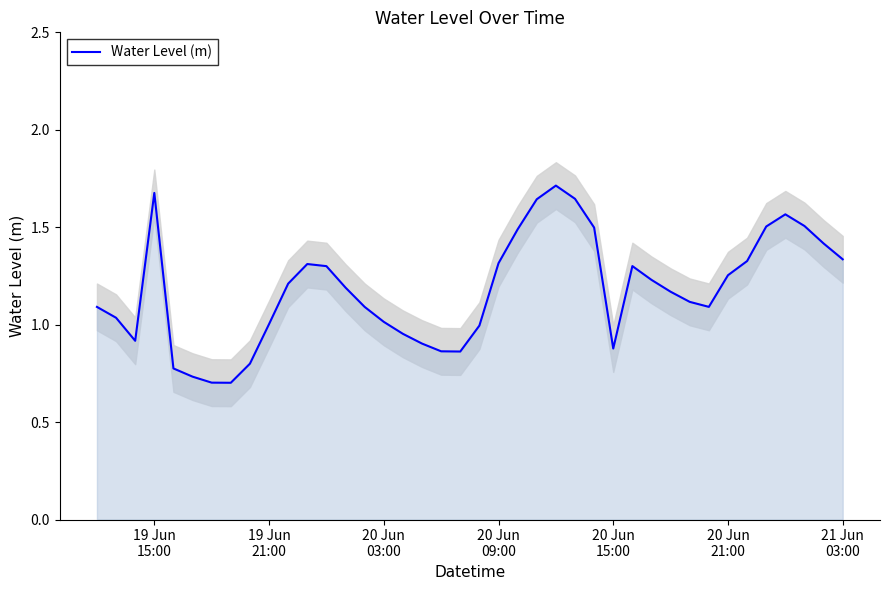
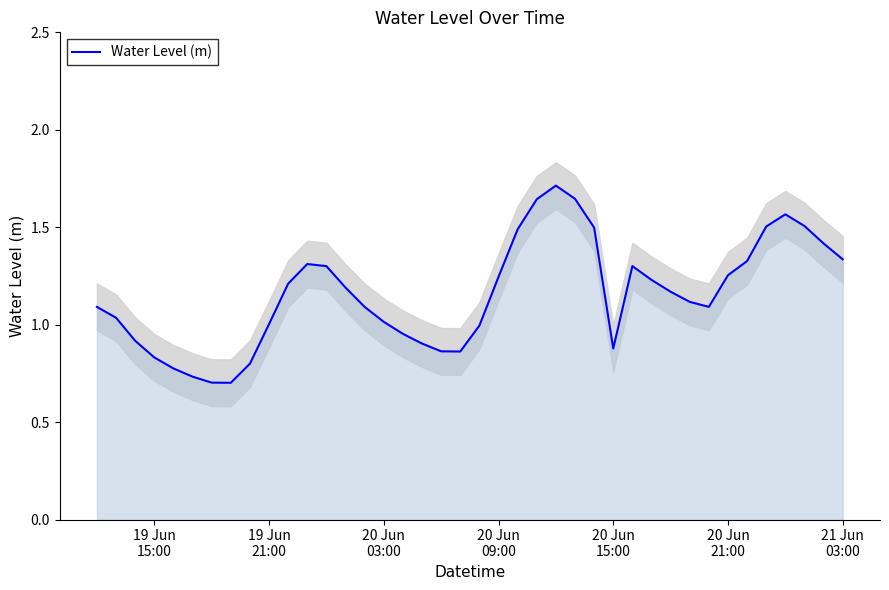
  {
    "Water Level (m)": {
-     "19 Jun 15:00": 1.68,
+     "19 Jun 15:00": 0.83,
      "19 Jun 21:00": 1.00,
      "20 Jun 03:00": 1.01,
-     "20 Jun 09:00": 1.32,
+     "20 Jun 09:00": 1.25,
      "20 Jun 15:00": 0.88,
      "20 Jun 21:00": 1.25,
      "21 Jun 03:00": 1.34
    }
  }
